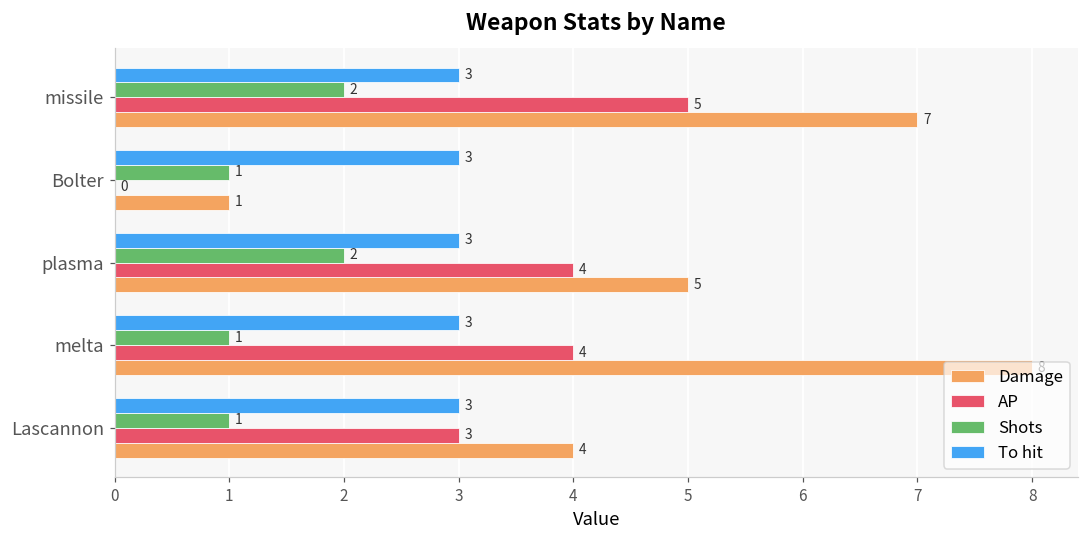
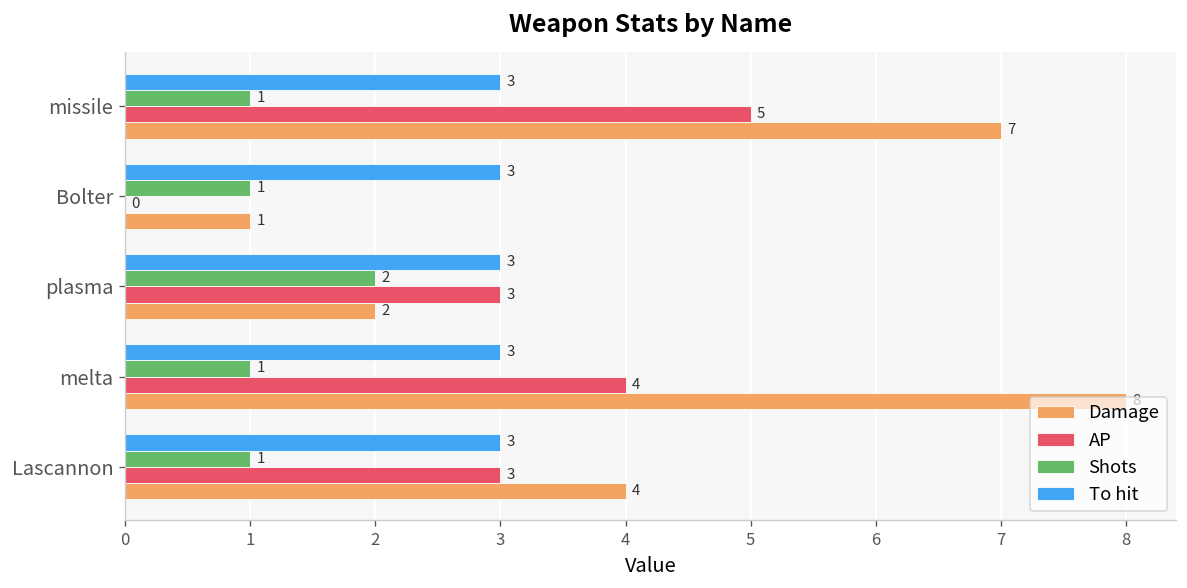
  {
    "Damage": {
      "missile": 7,
      "Bolter": 1,
-     "plasma": 5,
+     "plasma": 2,
      "Lascannon": 4
    },
    "AP": {
      "missile": 5,
      "Bolter": 0,
-     "plasma": 4,
+     "plasma": 3,
      "melta": 4,
      "Lascannon": 3
    },
    "Shots": {
-     "missile": 2,
+     "missile": 1,
      "Bolter": 1,
      "plasma": 2,
      "melta": 1,
      "Lascannon": 1
    },
    "To hit": {
      "missile": 3,
      "Bolter": 3,
      "plasma": 3,
      "melta": 3,
      "Lascannon": 3
    }
  }
